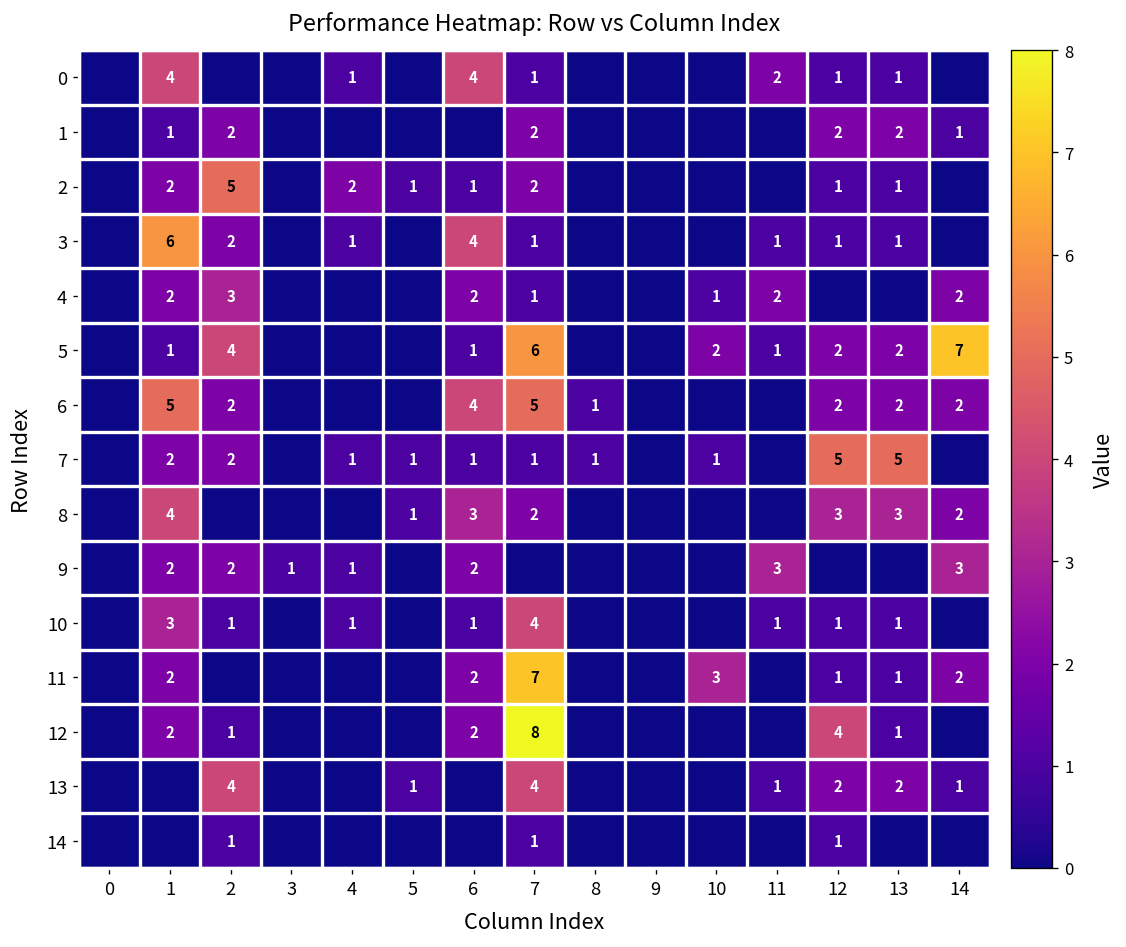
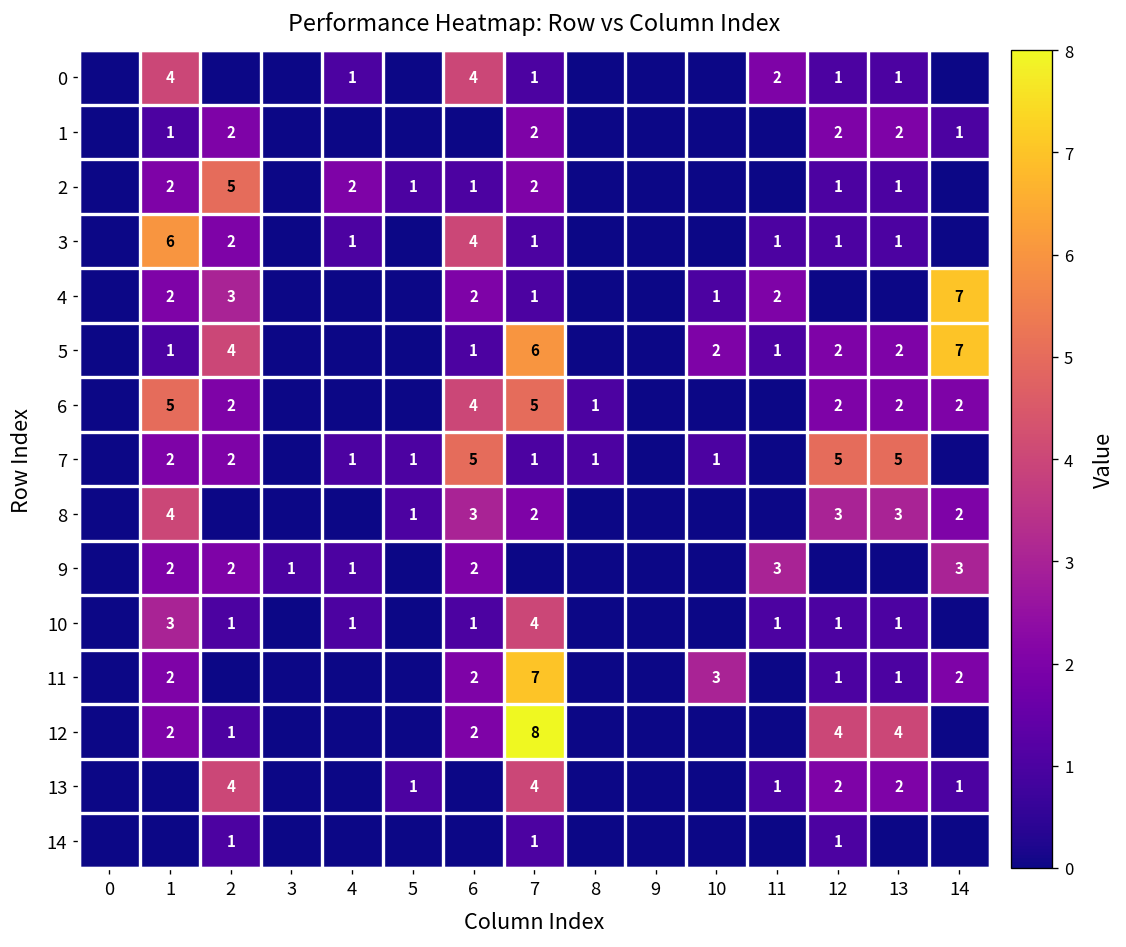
  {
    "0": {
      "1": 4,
      "4": 1,
      "6": 4,
      "7": 1,
      "11": 2,
      "12": 1,
      "13": 1
    },
    "1": {
      "1": 1,
      "2": 2,
      "7": 2,
      "12": 2,
      "13": 2,
      "14": 1
    },
    "2": {
      "1": 2,
      "2": 5,
      "4": 2,
      "5": 1,
      "6": 1,
      "7": 2,
      "12": 1,
      "13": 1
    },
    "3": {
      "1": 6,
      "2": 2,
      "4": 1,
      "6": 4,
      "7": 1,
      "11": 1,
      "12": 1,
      "13": 1
    },
    "4": {
      "1": 2,
      "2": 3,
      "6": 2,
      "7": 1,
      "10": 1,
      "11": 2,
-     "14": 2
+     "14": 7
    },
    "5": {
      "1": 1,
      "2": 4,
      "6": 1,
      "7": 6,
      "10": 2,
      "11": 1,
      "12": 2,
      "13": 2,
      "14": 7
    },
    "6": {
      "1": 5,
      "2": 2,
      "6": 4,
      "7": 5,
      "8": 1,
      "12": 2,
      "13": 2,
      "14": 2
    },
    "7": {
      "1": 2,
      "2": 2,
      "4": 1,
      "5": 1,
-     "6": 1,
+     "6": 5,
      "7": 1,
      "8": 1,
      "10": 1,
      "12": 5,
      "13": 5
    },
    "8": {
      "1": 4,
      "5": 1,
      "6": 3,
      "7": 2,
      "12": 3,
      "13": 3,
      "14": 2
    },
    "9": {
      "1": 2,
      "2": 2,
      "3": 1,
      "4": 1,
      "6": 2,
      "11": 3,
      "14": 3
    },
    "10": {
      "1": 3,
      "2": 1,
      "4": 1,
      "6": 1,
      "7": 4,
      "11": 1,
      "12": 1,
      "13": 1
    },
    "11": {
      "1": 2,
      "6": 2,
      "7": 7,
      "10": 3,
      "12": 1,
      "13": 1,
      "14": 2
    },
    "12": {
      "1": 2,
      "2": 1,
      "6": 2,
      "7": 8,
      "12": 4,
-     "13": 1
+     "13": 4
    },
    "13": {
      "2": 4,
      "5": 1,
      "7": 4,
      "11": 1,
      "12": 2,
      "13": 2,
      "14": 1
    },
    "14": {
      "2": 1,
      "7": 1,
      "12": 1
    }
  }
